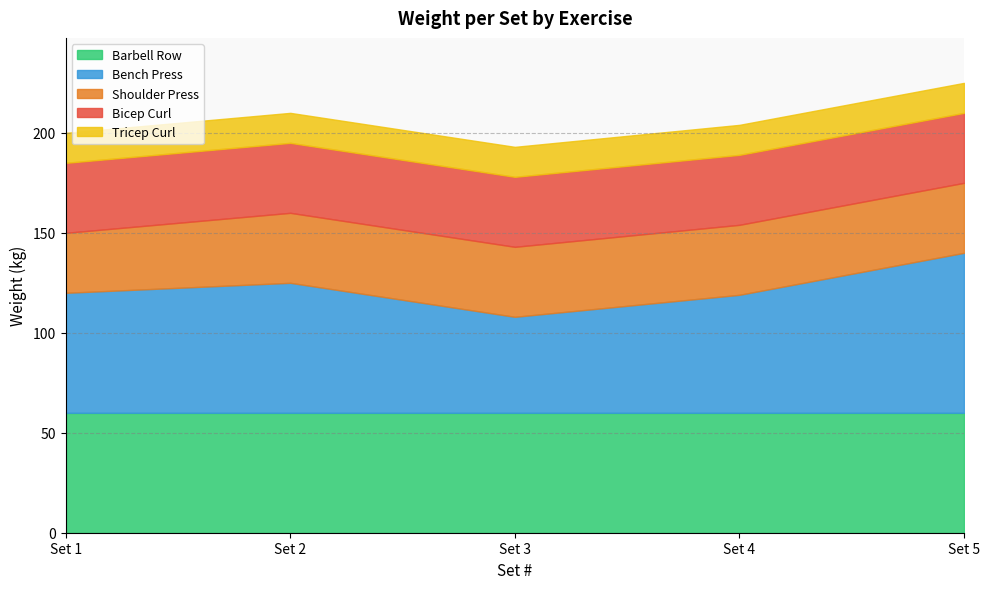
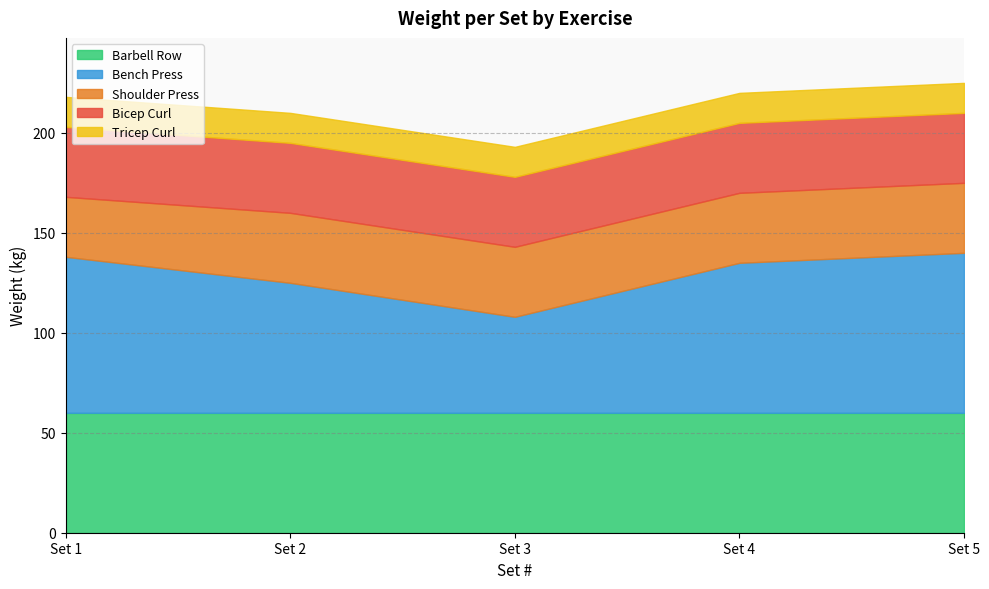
  {
    "Barbell Row": {
      "Set 1": 60,
      "Set 2": 60,
      "Set 3": 60,
      "Set 4": 60,
      "Set 5": 60
    },
    "Bench Press": {
-     "Set 1": 60,
+     "Set 1": 78,
      "Set 2": 65,
      "Set 3": 48,
-     "Set 4": 59,
+     "Set 4": 75,
      "Set 5": 80
    },
    "Tricep Curl": {
      "Set 1": 15,
      "Set 2": 15,
      "Set 3": 15,
      "Set 4": 15,
      "Set 5": 15
    }
  }
